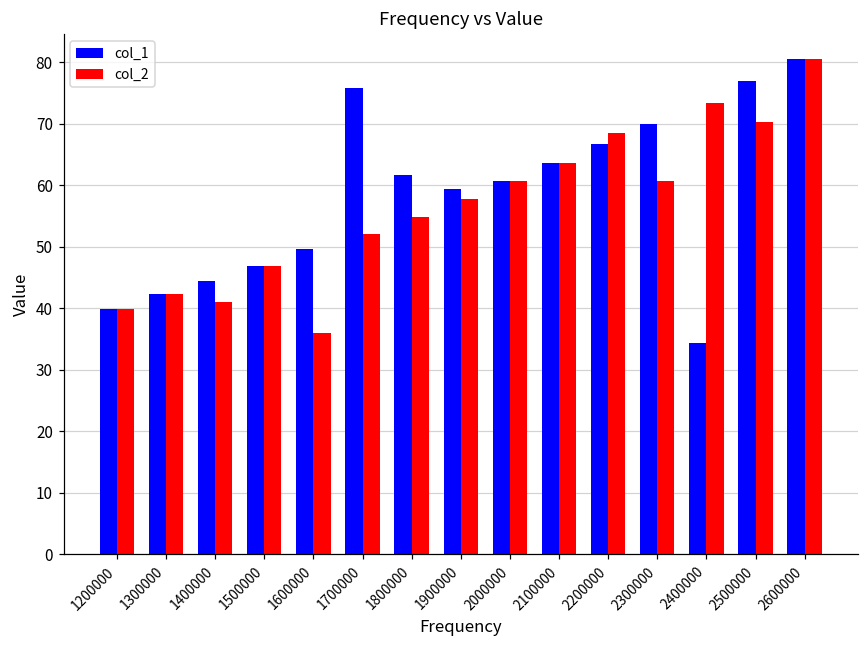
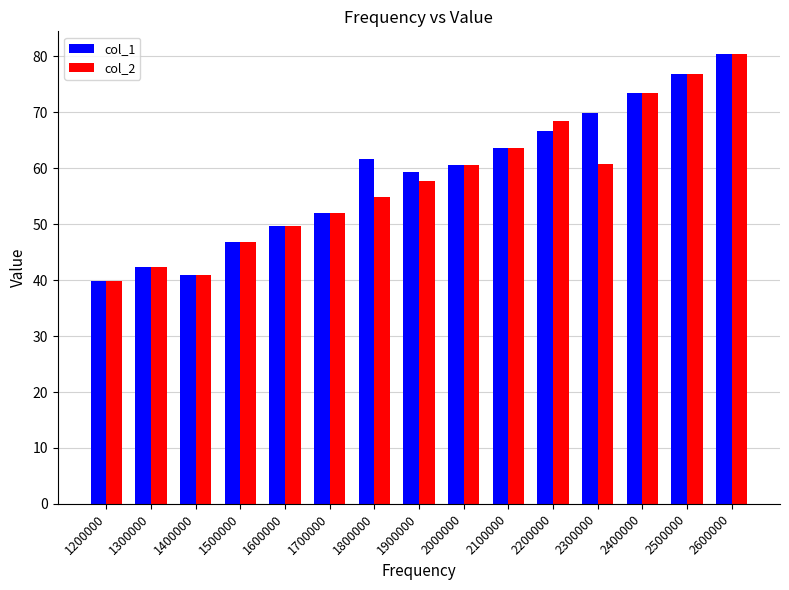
  {
    "col_1": {
      "1200000": 40,
      "1300000": 42,
-     "1400000": 44,
+     "1400000": 41,
      "1500000": 47,
      "1600000": 50,
-     "1700000": 76,
+     "1700000": 52,
      "1800000": 62,
      "1900000": 59,
      "2000000": 61,
      "2100000": 64,
      "2200000": 67,
      "2300000": 70,
-     "2400000": 34,
+     "2400000": 73,
      "2500000": 77,
      "2600000": 80
    },
    "col_2": {
      "1200000": 40,
      "1300000": 42,
      "1400000": 41,
      "1500000": 47,
-     "1600000": 36,
+     "1600000": 50,
      "1700000": 52,
      "1800000": 55,
      "1900000": 58,
      "2000000": 61,
      "2100000": 64,
      "2200000": 69,
      "2300000": 61,
      "2400000": 73,
-     "2500000": 70,
+     "2500000": 77,
      "2600000": 80
    }
  }
